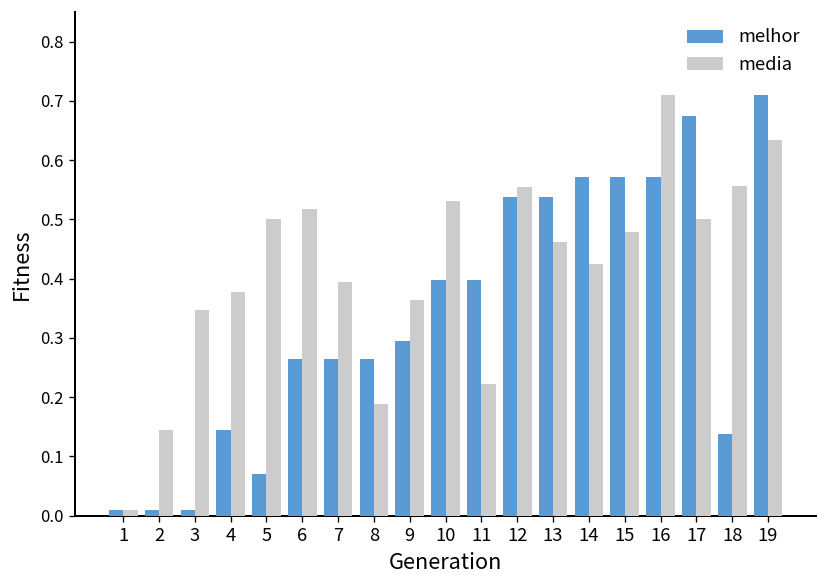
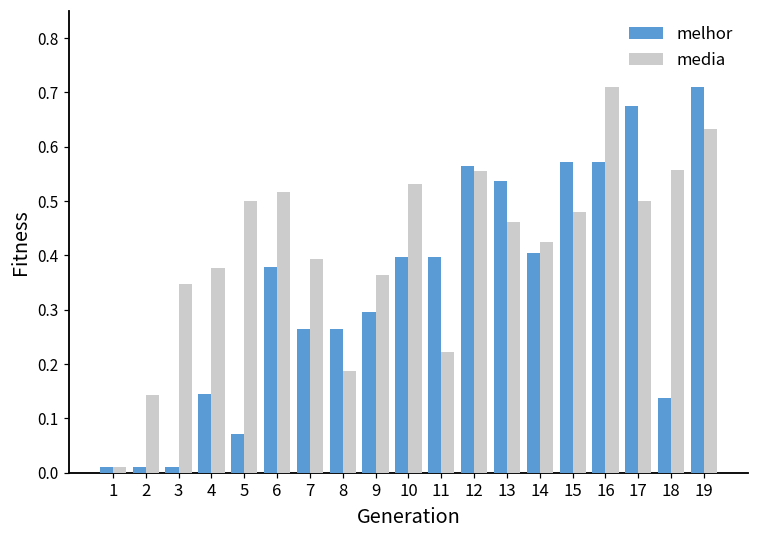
  {
    "melhor": {
      "1": 0.01,
      "2": 0.01,
      "3": 0.01,
      "4": 0.15,
      "5": 0.07,
-     "6": 0.26,
+     "6": 0.38,
      "7": 0.26,
      "8": 0.26,
      "9": 0.30,
      "10": 0.40,
      "11": 0.40,
-     "12": 0.54,
+     "12": 0.57,
      "13": 0.54,
-     "14": 0.57,
+     "14": 0.40,
      "15": 0.57,
      "16": 0.57,
      "17": 0.67,
      "18": 0.14,
      "19": 0.71
    },
    "media": {
      "1": 0.01,
      "2": 0.14,
      "3": 0.35,
      "4": 0.38,
      "5": 0.50,
      "6": 0.52,
      "7": 0.39,
      "8": 0.19,
      "9": 0.36,
      "10": 0.53,
      "11": 0.22,
      "12": 0.56,
      "13": 0.46,
      "14": 0.42,
      "15": 0.48,
      "16": 0.71,
      "17": 0.50,
      "18": 0.56,
      "19": 0.63
    }
  }
